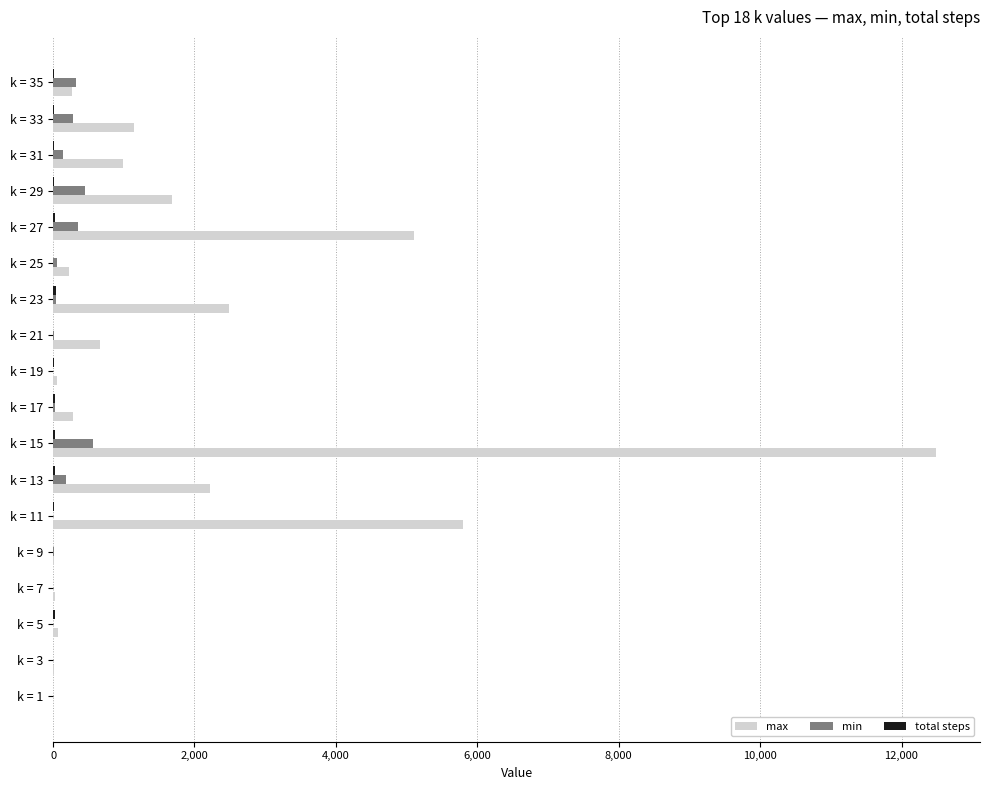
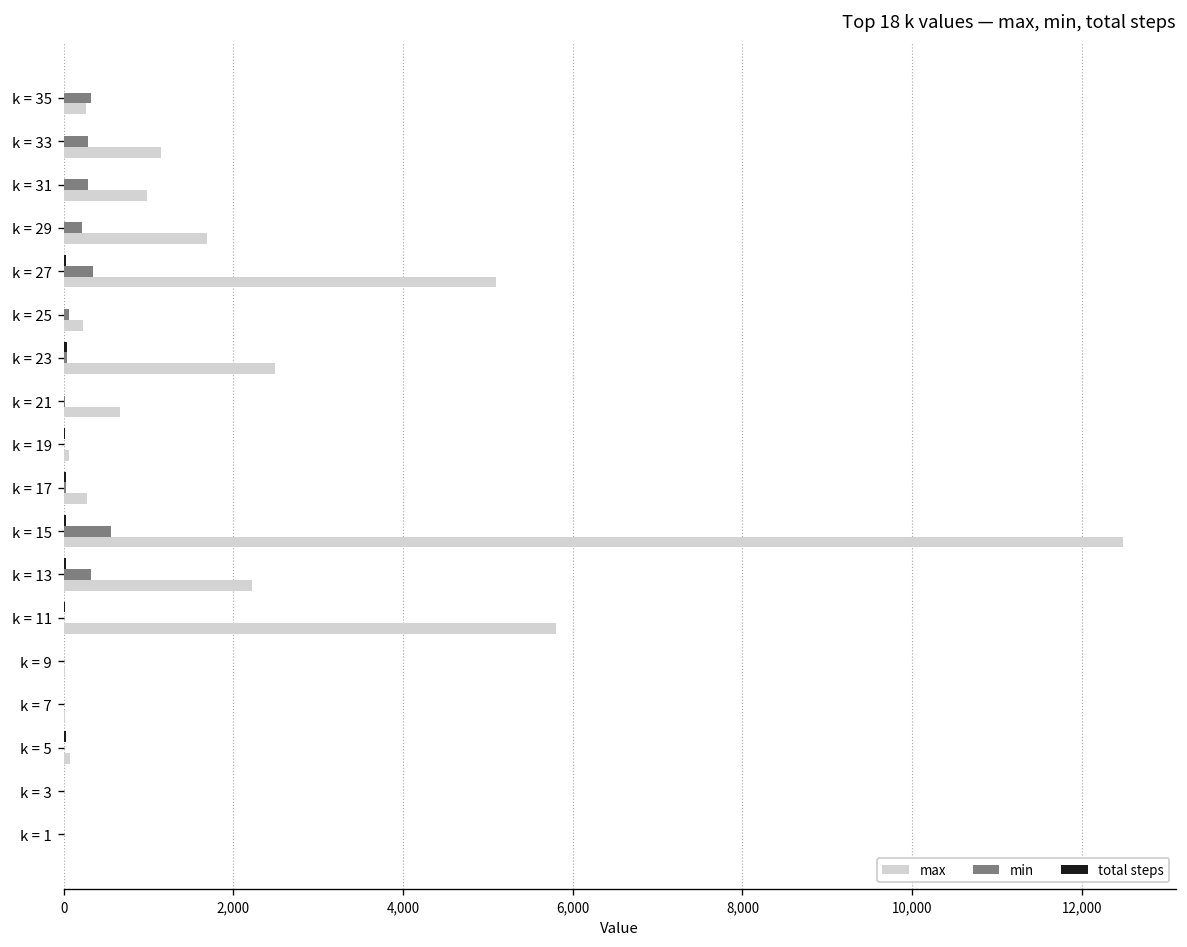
  {
    "max": {
      "k = 35": "300",
      "k = 33": "1,100",
      "k = 31": "1,000",
      "k = 29": "1,700",
      "k = 27": "5,100",
      "k = 25": "200",
      "k = 23": "2,500",
      "k = 21": "700",
      "k = 19": "100",
      "k = 17": "300",
      "k = 15": "12,500",
      "k = 13": "2,200",
      "k = 11": "5,800",
      "k = 5": "100"
    },
    "min": {
      "k = 35": "300",
      "k = 33": "300",
-     "k = 31": "100",
-     "k = 29": "400",
+     "k = 31": "300",
+     "k = 29": "200",
      "k = 27": "300",
      "k = 25": "100",
      "k = 23": "0",
      "k = 15": "600",
-     "k = 13": "200"
+     "k = 13": "300"
    },
    "total steps": {
      "k = 23": "0"
    }
  }
